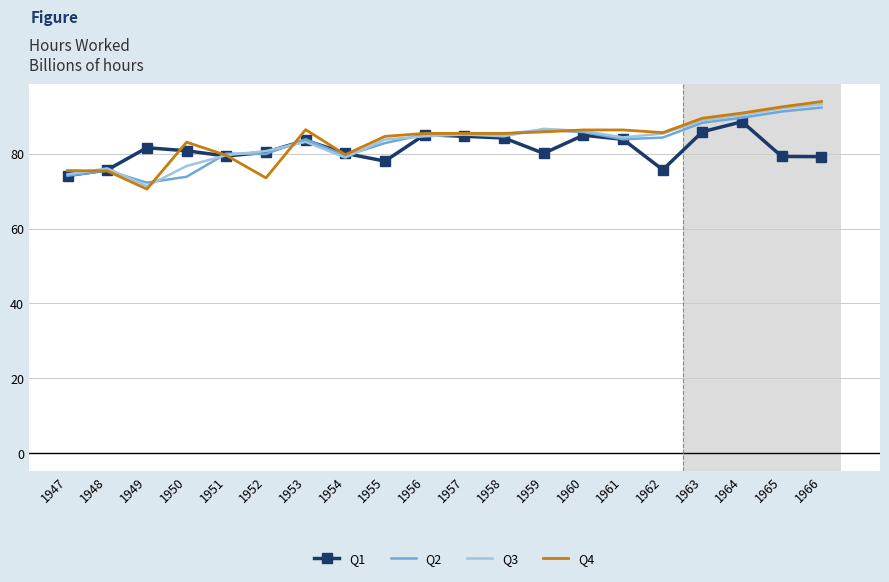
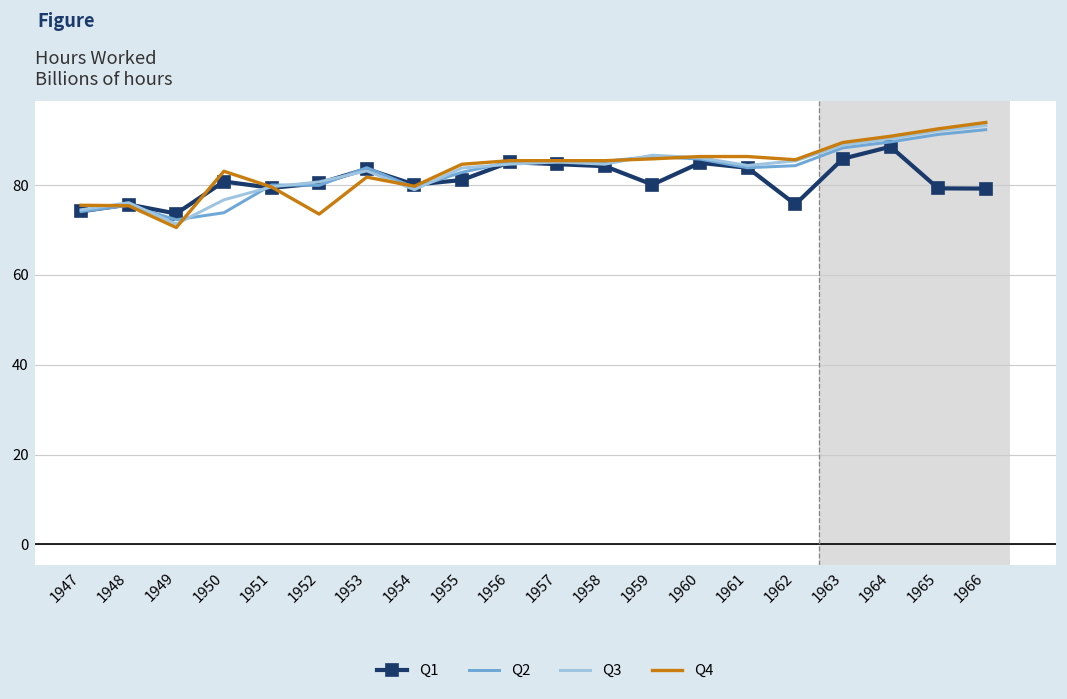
  {
    "Q1": {
-     "1949": 82,
+     "1949": 74,
      "1950": 81,
-     "1955": 78,
+     "1955": 81,
      "1959": 80,
      "1960": 85,
      "1962": 76,
      "1963": 86,
      "1964": 89,
      "1965": 79,
      "1966": 79
    },
    "Q4": {
      "1947": 76,
      "1949": 71,
      "1950": 83,
      "1952": 74,
-     "1953": 86,
+     "1953": 82,
      "1955": 85,
      "1961": 86
    }
  }
